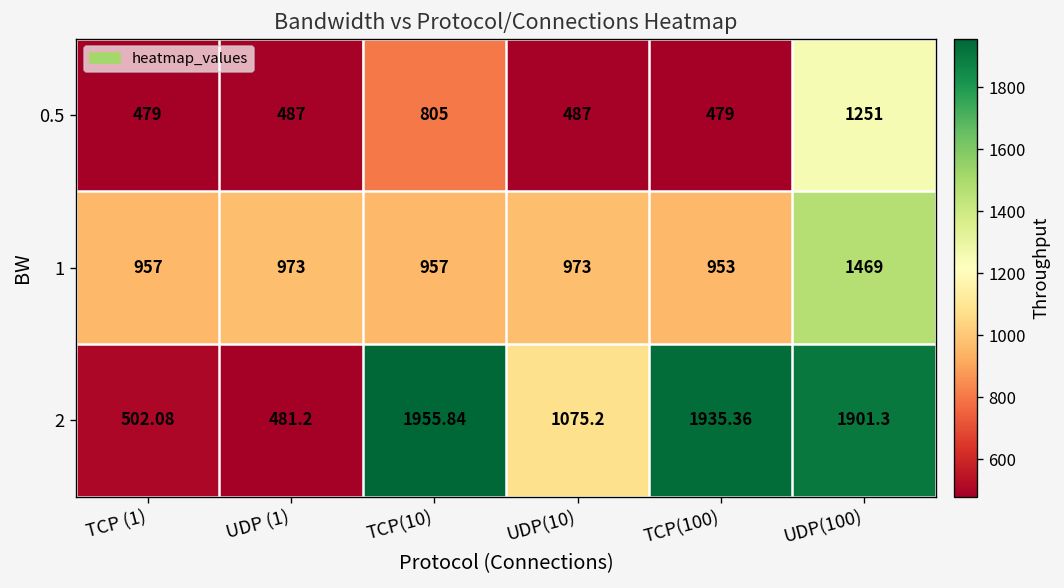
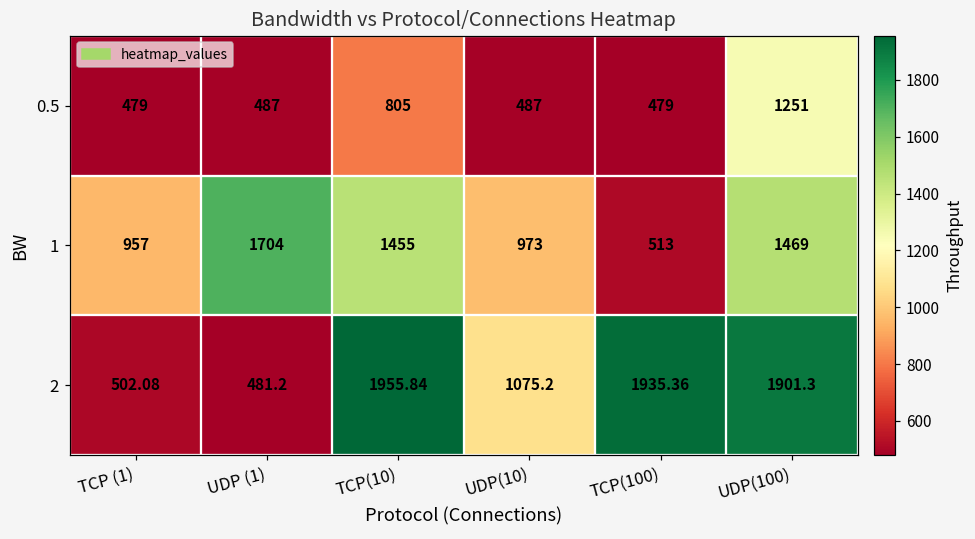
  {
    "0.5": {
      "TCP (1)": 479,
      "UDP (1)": 487,
      "TCP(10)": 805,
      "UDP(10)": 487,
      "TCP(100)": 479,
      "UDP(100)": 1251
    },
    "1": {
      "TCP (1)": 957,
-     "UDP (1)": 973,
-     "TCP(10)": 957,
+     "UDP (1)": 1704,
+     "TCP(10)": 1455,
      "UDP(10)": 973,
-     "TCP(100)": 953,
+     "TCP(100)": 513,
      "UDP(100)": 1469
    },
    "2": {
      "TCP (1)": 502.08,
      "UDP (1)": 481.2,
      "TCP(10)": 1955.84,
      "UDP(10)": 1075.2,
      "TCP(100)": 1935.36,
      "UDP(100)": 1901.3
    }
  }
